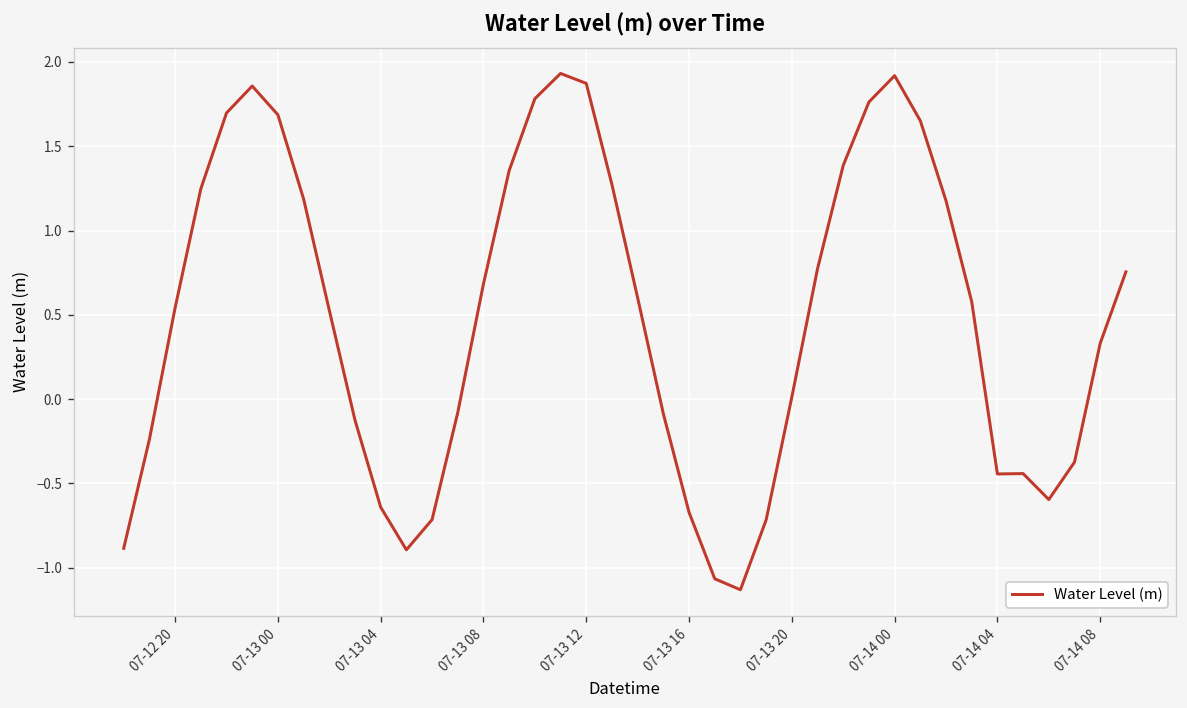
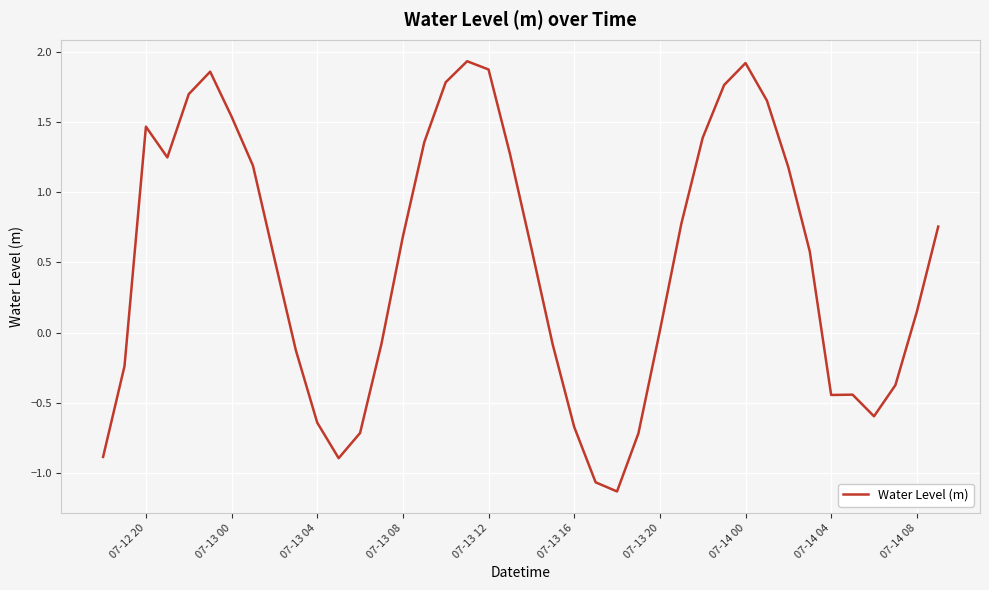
  {
-   "07-12 20": 0.54,
-   "07-13 00": 1.69,
+   "07-12 20": 1.47,
+   "07-13 00": 1.54,
    "07-13 04": -0.64,
    "07-13 08": 0.68,
    "07-13 12": 1.87,
    "07-13 16": -0.67,
    "07-13 20": 0.01,
    "07-14 00": 1.92,
    "07-14 04": -0.44,
-   "07-14 08": 0.33
+   "07-14 08": 0.15
  }
